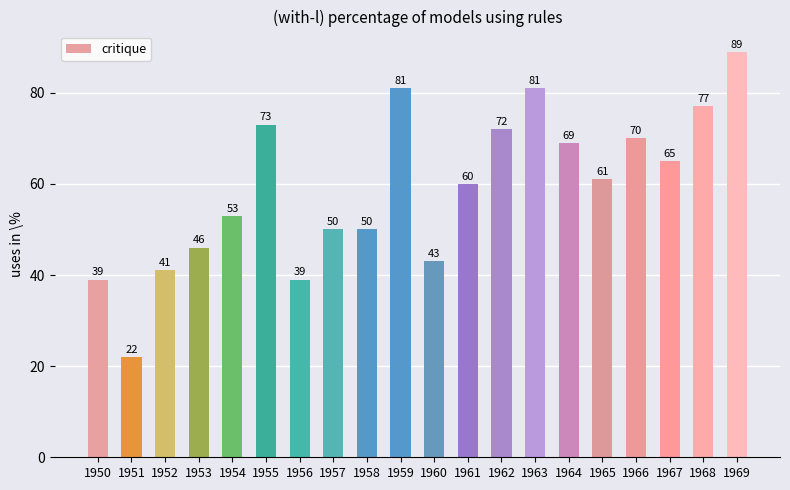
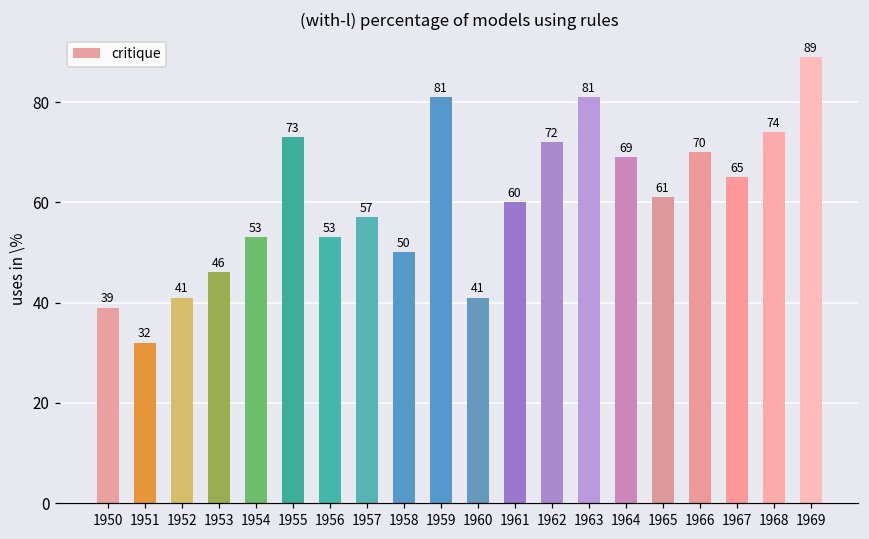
  {
    "1950": 39,
-   "1951": 22,
+   "1951": 32,
    "1952": 41,
    "1953": 46,
    "1954": 53,
    "1955": 73,
-   "1956": 39,
-   "1957": 50,
+   "1956": 53,
+   "1957": 57,
    "1958": 50,
    "1959": 81,
-   "1960": 43,
+   "1960": 41,
    "1961": 60,
    "1962": 72,
    "1963": 81,
    "1964": 69,
    "1965": 61,
    "1966": 70,
    "1967": 65,
-   "1968": 77,
+   "1968": 74,
    "1969": 89
  }
